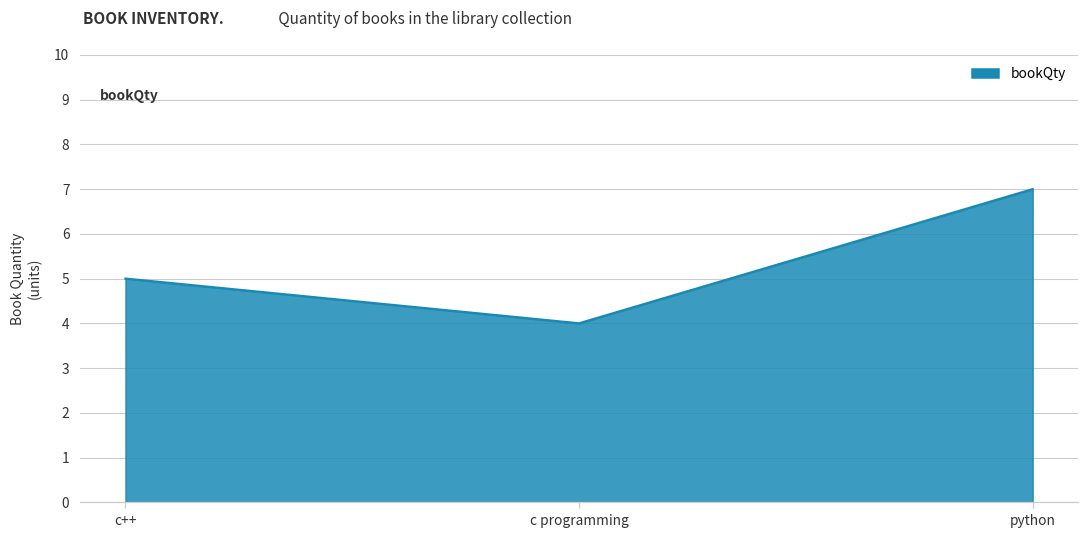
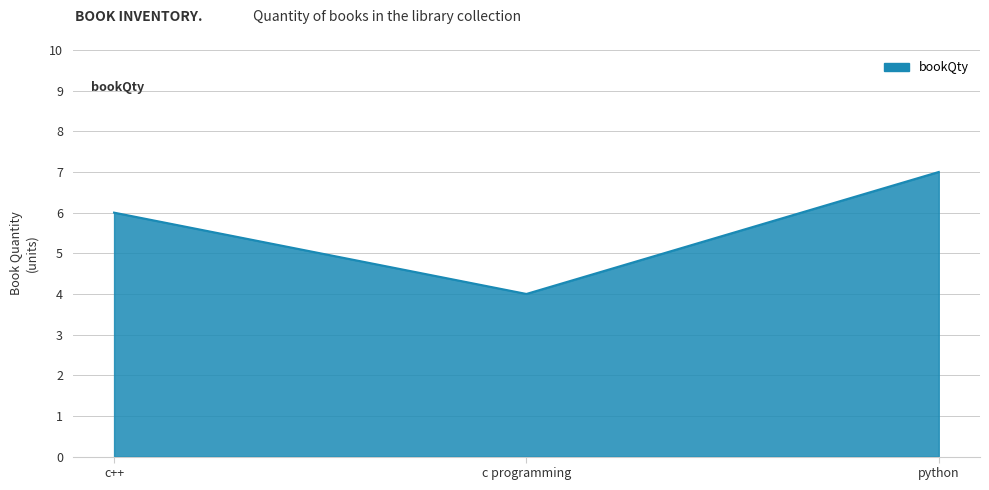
  {
-   "c++": 5,
+   "c++": 6,
    "c programming": 4,
    "python": 7
  }
